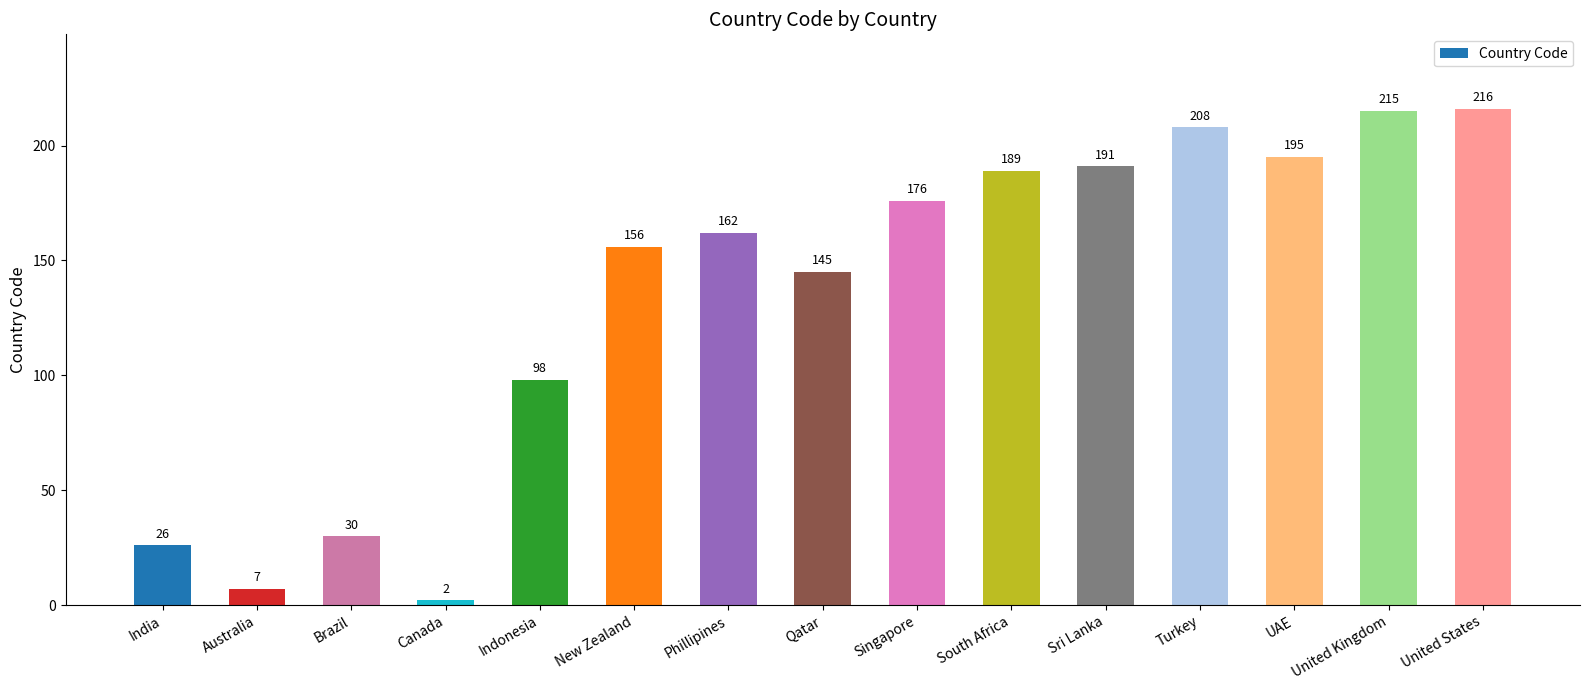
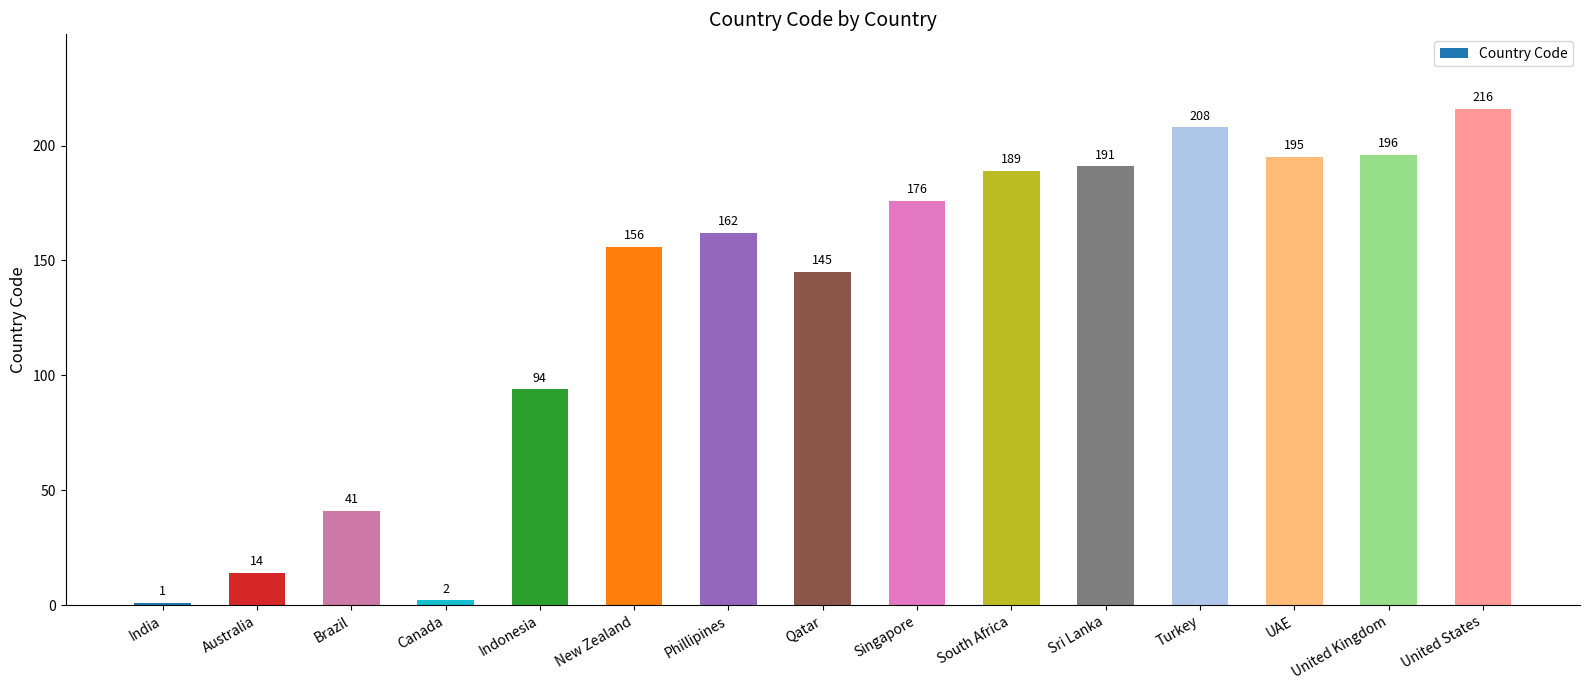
  {
-   "India": 26,
-   "Australia": 7,
-   "Brazil": 30,
+   "India": 1,
+   "Australia": 14,
+   "Brazil": 41,
    "Canada": 2,
-   "Indonesia": 98,
+   "Indonesia": 94,
    "New Zealand": 156,
    "Phillipines": 162,
    "Qatar": 145,
    "Singapore": 176,
    "South Africa": 189,
    "Sri Lanka": 191,
    "Turkey": 208,
    "UAE": 195,
-   "United Kingdom": 215,
+   "United Kingdom": 196,
    "United States": 216
  }
